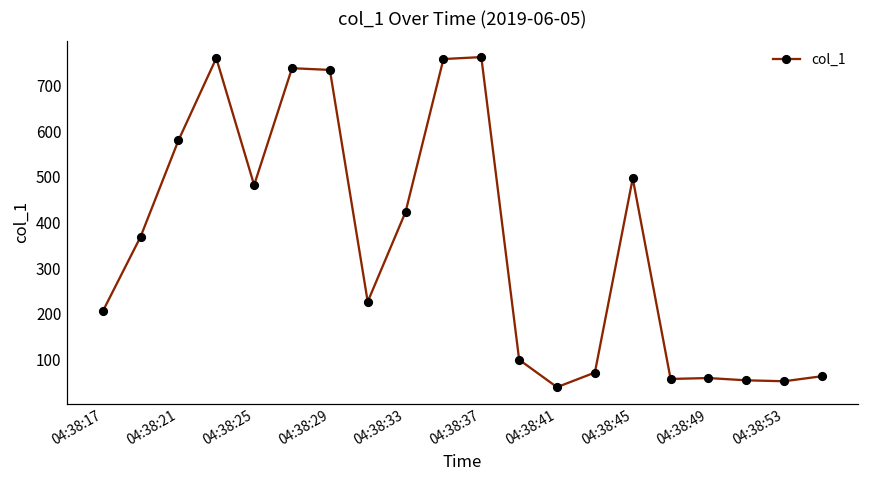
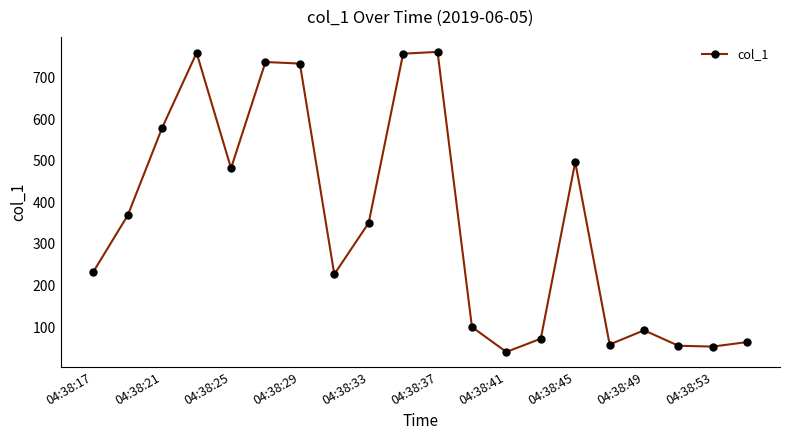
  {
-   "04:38:17": 210,
+   "04:38:17": 230,
    "04:38:21": 580,
    "04:38:25": 480,
    "04:38:29": 730,
-   "04:38:33": 420,
+   "04:38:33": 350,
    "04:38:37": 760,
    "04:38:41": 40,
    "04:38:45": 500,
-   "04:38:49": 60,
+   "04:38:49": 90,
    "04:38:53": 50
  }
